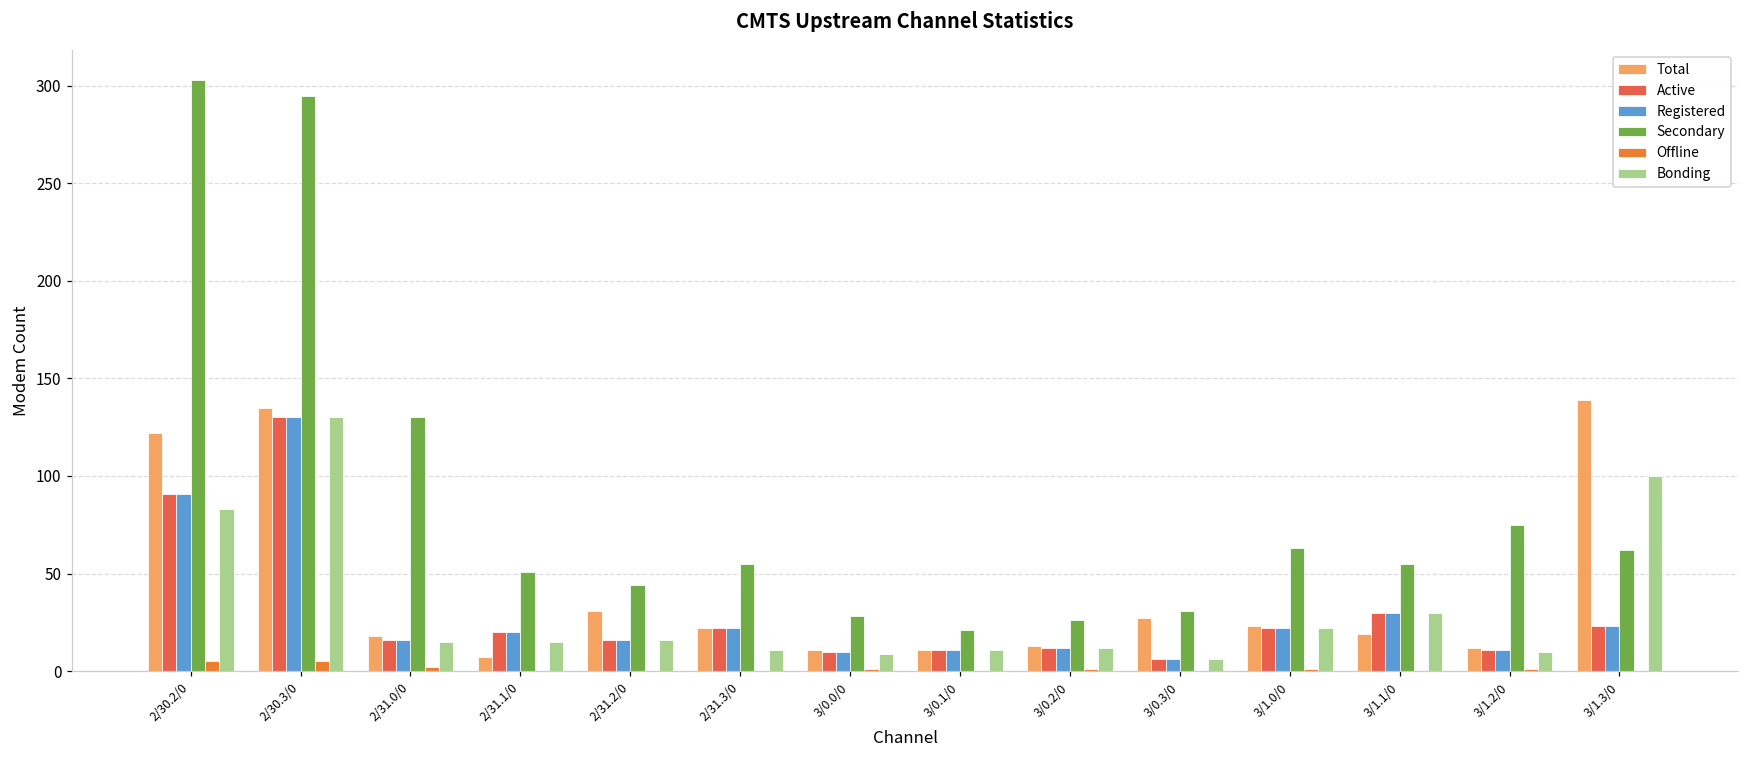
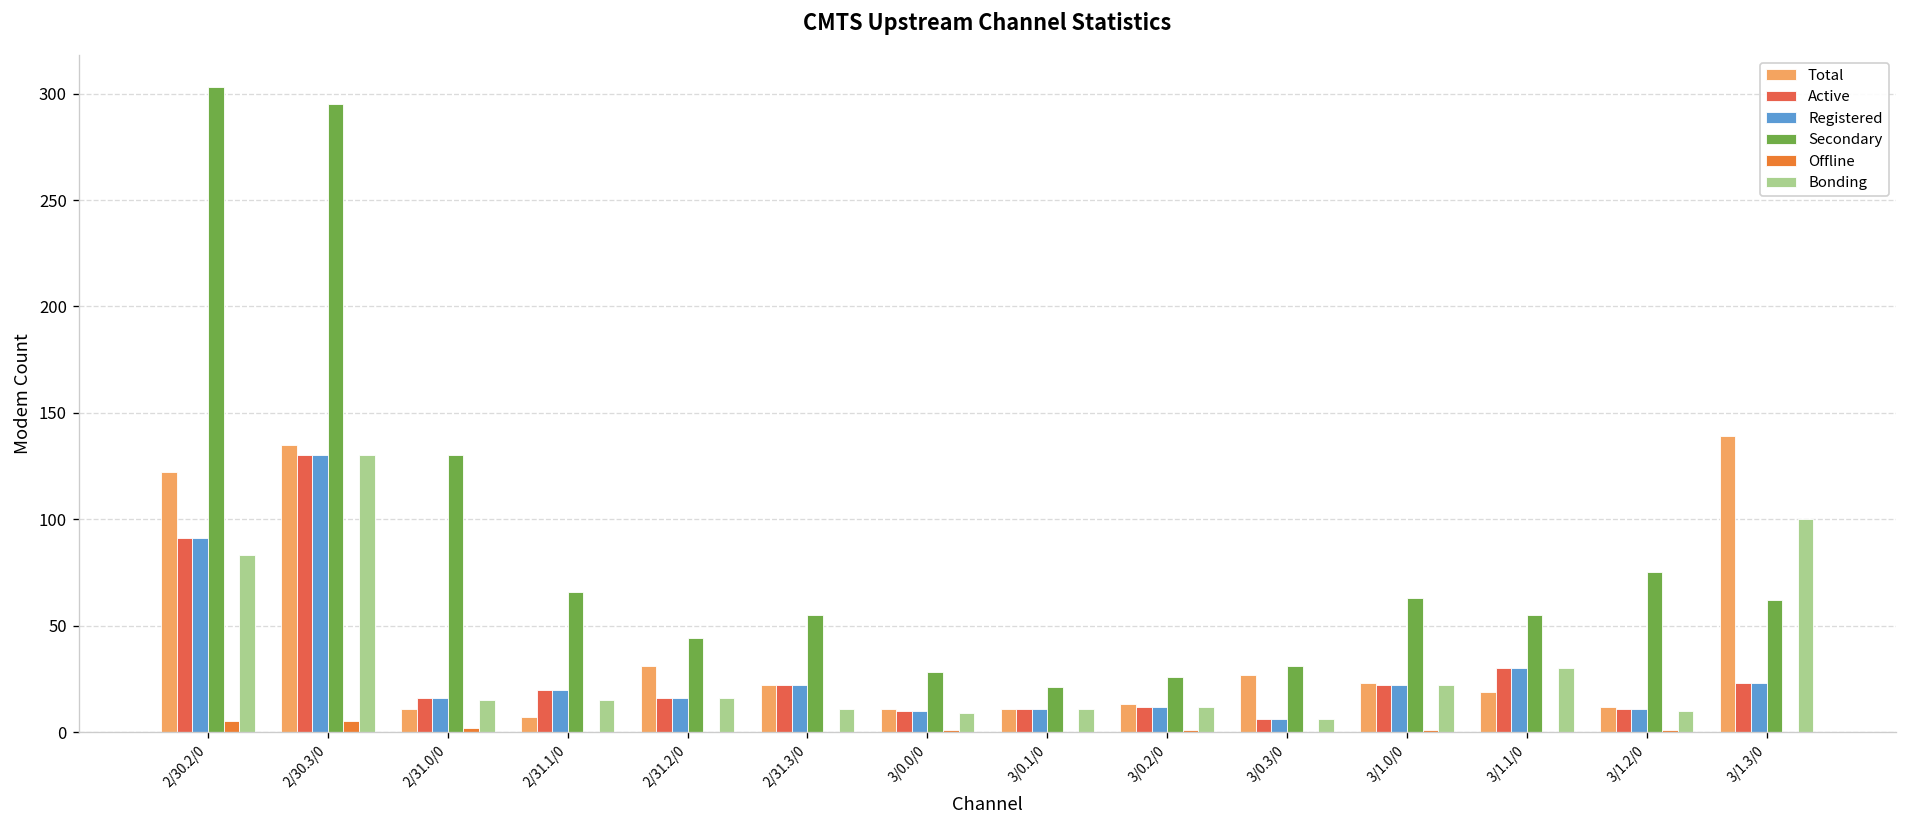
  {
    "Total": {
      "2/30.2/0": 122,
      "2/30.3/0": 135,
-     "2/31.0/0": 18,
+     "2/31.0/0": 11,
      "2/31.1/0": 7,
      "2/31.2/0": 31,
      "2/31.3/0": 22,
      "3/0.0/0": 11,
      "3/0.1/0": 11,
      "3/0.2/0": 13,
      "3/0.3/0": 27,
      "3/1.0/0": 23,
      "3/1.1/0": 19,
      "3/1.2/0": 12,
      "3/1.3/0": 139
    },
    "Registered": {
      "2/30.2/0": 91,
      "2/30.3/0": 130,
      "2/31.0/0": 16,
      "2/31.1/0": 20,
      "2/31.2/0": 16,
      "2/31.3/0": 22,
      "3/0.0/0": 10,
      "3/0.1/0": 11,
      "3/0.2/0": 12,
      "3/0.3/0": 6,
      "3/1.0/0": 22,
      "3/1.1/0": 30,
      "3/1.2/0": 11,
      "3/1.3/0": 23
    },
    "Secondary": {
      "2/30.2/0": 303,
      "2/30.3/0": 295,
      "2/31.0/0": 130,
-     "2/31.1/0": 51,
+     "2/31.1/0": 66,
      "2/31.2/0": 44,
      "2/31.3/0": 55,
      "3/0.0/0": 28,
      "3/0.1/0": 21,
      "3/0.2/0": 26,
      "3/0.3/0": 31,
      "3/1.0/0": 63,
      "3/1.1/0": 55,
      "3/1.2/0": 75,
      "3/1.3/0": 62
    },
    "Bonding": {
      "2/30.2/0": 83,
      "2/30.3/0": 130,
      "2/31.0/0": 15,
      "2/31.1/0": 15,
      "2/31.2/0": 16,
      "2/31.3/0": 11,
      "3/0.0/0": 9,
      "3/0.1/0": 11,
      "3/0.2/0": 12,
      "3/0.3/0": 6,
      "3/1.0/0": 22,
      "3/1.1/0": 30,
      "3/1.2/0": 10,
      "3/1.3/0": 100
    }
  }
